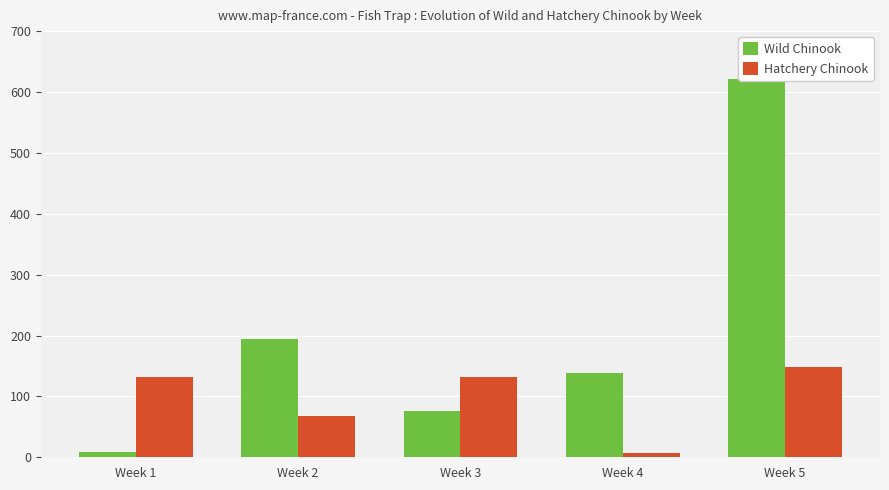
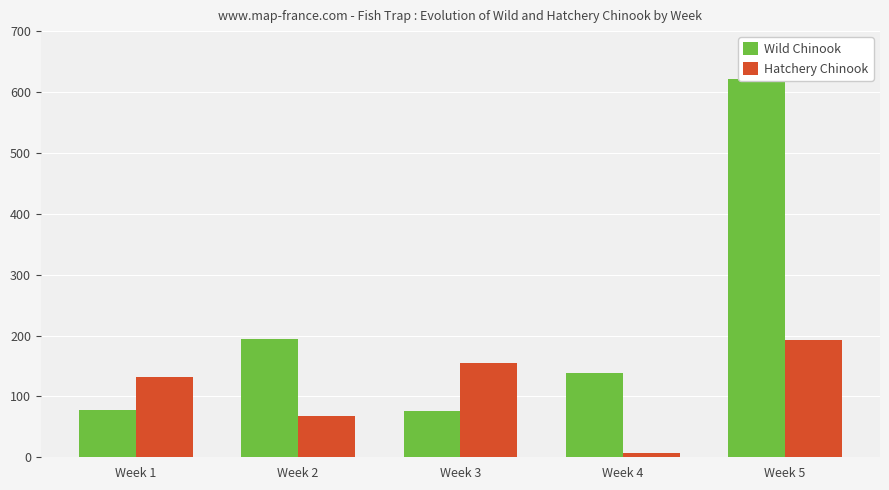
  {
    "Wild Chinook": {
-     "Week 1": 10,
+     "Week 1": 80,
      "Week 2": 190,
      "Week 3": 80,
      "Week 4": 140
    },
    "Hatchery Chinook": {
      "Week 1": 130,
      "Week 2": 70,
-     "Week 3": 130,
+     "Week 3": 150,
      "Week 4": 10,
-     "Week 5": 150
+     "Week 5": 190
    }
  }
